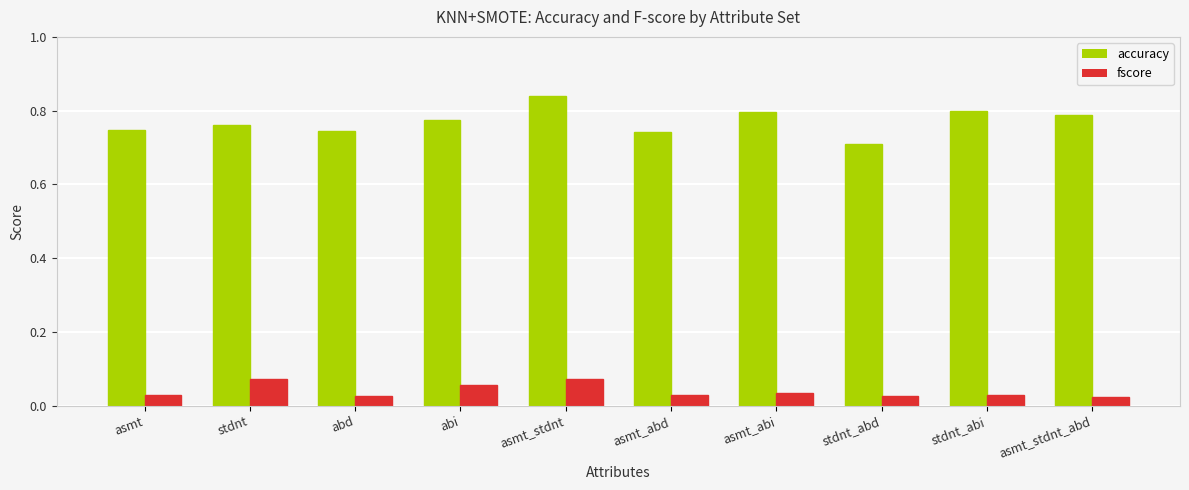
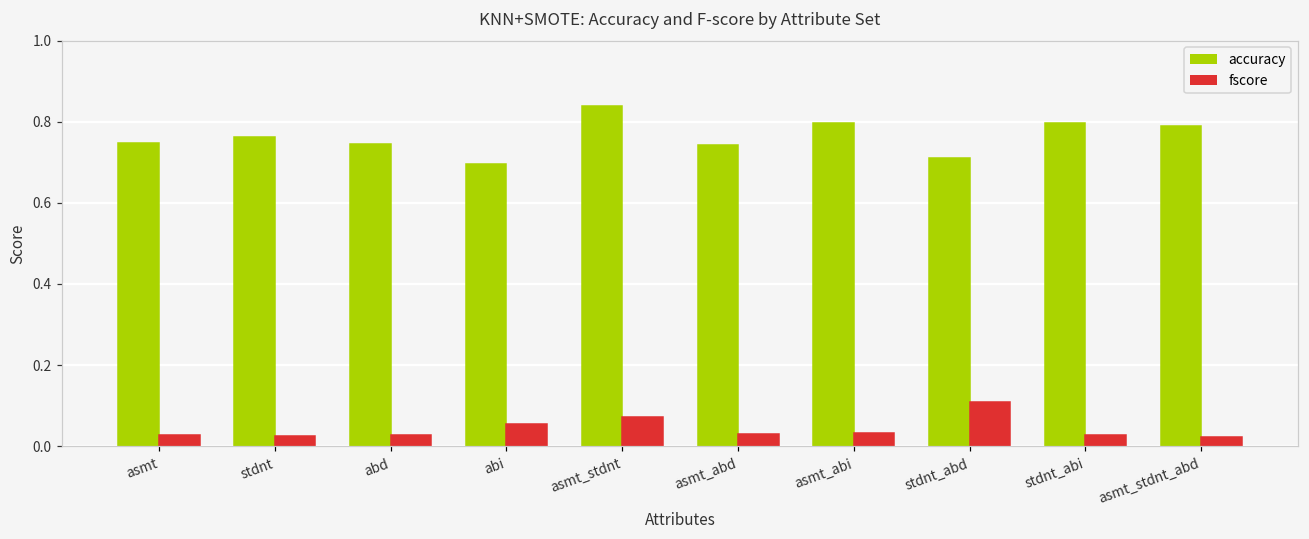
  {
    "accuracy": {
      "asmt": 0.75,
      "stdnt": 0.76,
      "abd": 0.75,
-     "abi": 0.77,
+     "abi": 0.70,
      "asmt_stdnt": 0.84,
      "asmt_abd": 0.74,
      "asmt_abi": 0.80,
      "stdnt_abd": 0.71,
      "stdnt_abi": 0.80,
      "asmt_stdnt_abd": 0.79
    },
    "fscore": {
      "asmt": 0.03,
-     "stdnt": 0.07,
+     "stdnt": 0.02,
      "abd": 0.03,
      "abi": 0.06,
      "asmt_stdnt": 0.07,
      "asmt_abd": 0.03,
      "asmt_abi": 0.03,
-     "stdnt_abd": 0.03,
+     "stdnt_abd": 0.11,
      "stdnt_abi": 0.03,
      "asmt_stdnt_abd": 0.02
    }
  }
